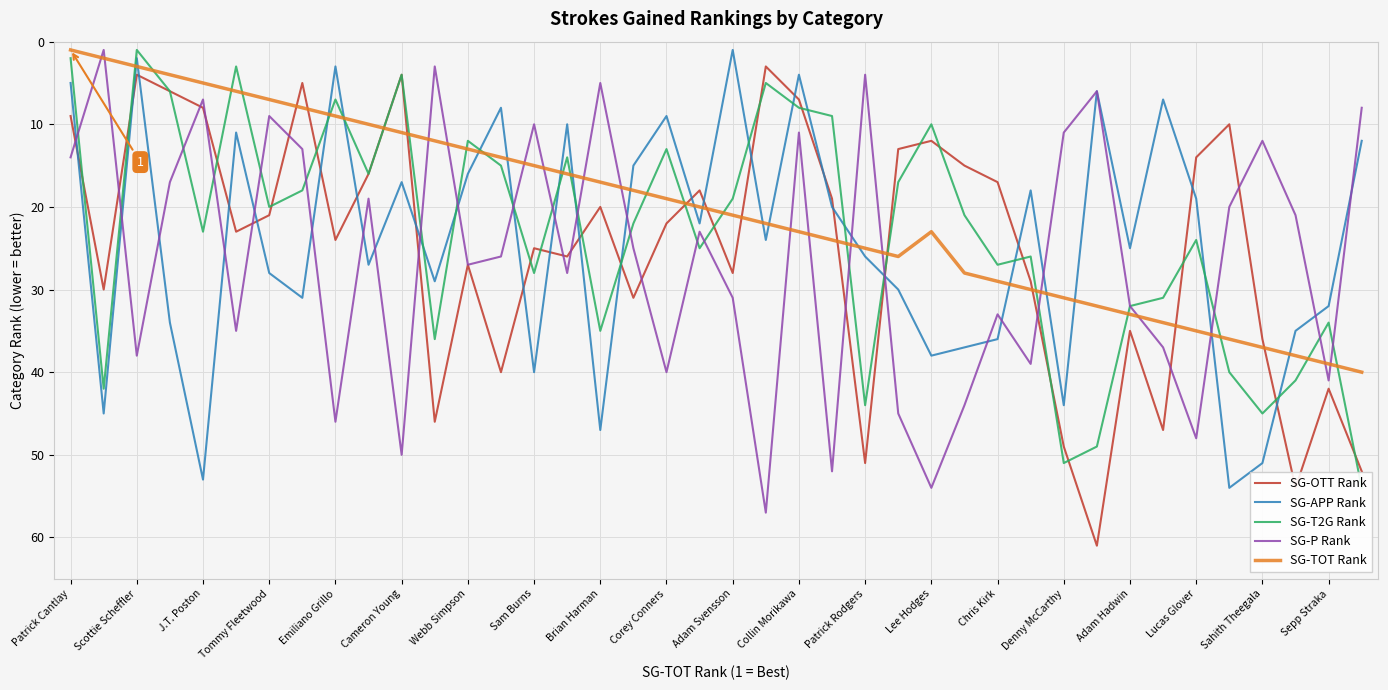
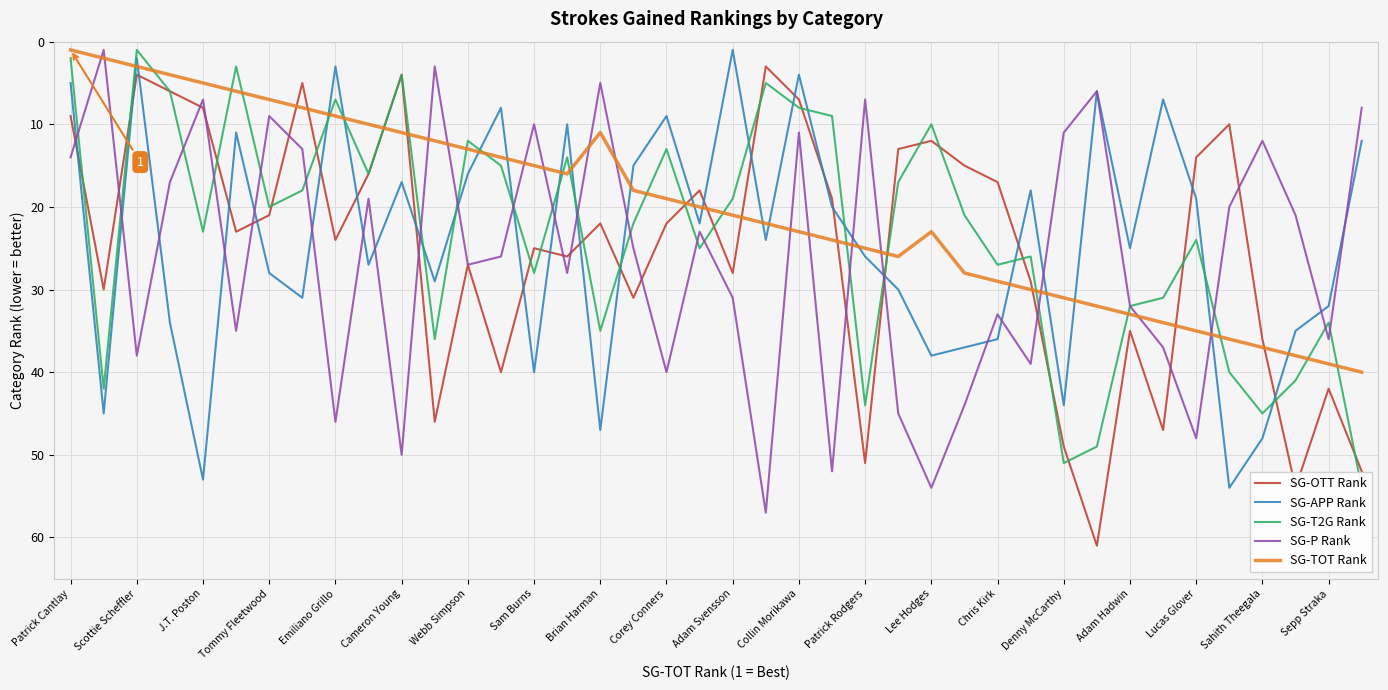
  {
    "SG-OTT Rank": {
      "Patrick Cantlay": 9,
      "Scottie Scheffler": 4,
      "J.T. Poston": 8,
      "Tommy Fleetwood": 21,
      "Emiliano Grillo": 24,
      "Sam Burns": 25,
-     "Brian Harman": 20,
+     "Brian Harman": 22,
      "Corey Conners": 22,
      "Adam Svensson": 28,
      "Collin Morikawa": 7,
      "Patrick Rodgers": 51,
      "Lee Hodges": 12,
      "Chris Kirk": 17,
      "Denny McCarthy": 49,
      "Adam Hadwin": 35,
      "Lucas Glover": 14,
      "Sahith Theegala": 36,
      "Sepp Straka": 42
    },
    "SG-APP Rank": {
      "Patrick Cantlay": 5,
      "Scottie Scheffler": 2,
      "J.T. Poston": 53,
      "Tommy Fleetwood": 28,
      "Emiliano Grillo": 3,
      "Cameron Young": 17,
      "Webb Simpson": 16,
      "Sam Burns": 40,
      "Brian Harman": 47,
      "Corey Conners": 9,
      "Adam Svensson": 1,
      "Collin Morikawa": 4,
      "Patrick Rodgers": 26,
      "Lee Hodges": 38,
      "Chris Kirk": 36,
      "Denny McCarthy": 44,
      "Adam Hadwin": 25,
      "Lucas Glover": 19,
-     "Sahith Theegala": 51,
+     "Sahith Theegala": 48,
      "Sepp Straka": 32
    },
    "SG-T2G Rank": {
      "Patrick Cantlay": 2,
      "Scottie Scheffler": 1,
      "J.T. Poston": 23,
      "Tommy Fleetwood": 20,
      "Emiliano Grillo": 7,
      "Webb Simpson": 12,
      "Sam Burns": 28,
      "Brian Harman": 35,
      "Corey Conners": 13,
      "Adam Svensson": 19,
      "Collin Morikawa": 8,
      "Patrick Rodgers": 44,
      "Lee Hodges": 10,
      "Chris Kirk": 27,
      "Denny McCarthy": 51,
      "Lucas Glover": 24,
      "Sahith Theegala": 45,
      "Sepp Straka": 34
    },
    "SG-P Rank": {
      "Patrick Cantlay": 14,
      "Scottie Scheffler": 38,
      "J.T. Poston": 7,
      "Tommy Fleetwood": 9,
      "Emiliano Grillo": 46,
      "Cameron Young": 50,
      "Sam Burns": 10,
      "Brian Harman": 5,
      "Corey Conners": 40,
      "Adam Svensson": 31,
      "Collin Morikawa": 11,
-     "Patrick Rodgers": 4,
+     "Patrick Rodgers": 7,
      "Lee Hodges": 54,
      "Chris Kirk": 33,
      "Denny McCarthy": 11,
      "Lucas Glover": 48,
      "Sahith Theegala": 12,
-     "Sepp Straka": 41
+     "Sepp Straka": 36
    },
    "SG-TOT Rank": {
      "Patrick Cantlay": 1,
      "Scottie Scheffler": 3,
      "J.T. Poston": 5,
      "Tommy Fleetwood": 7,
      "Emiliano Grillo": 9,
      "Cameron Young": 11,
      "Webb Simpson": 13,
      "Sam Burns": 15,
-     "Brian Harman": 17,
+     "Brian Harman": 11,
      "Corey Conners": 19,
      "Adam Svensson": 21,
      "Collin Morikawa": 23,
      "Patrick Rodgers": 25,
      "Lee Hodges": 23,
      "Chris Kirk": 29,
      "Denny McCarthy": 31,
      "Adam Hadwin": 33,
      "Lucas Glover": 35,
      "Sahith Theegala": 37,
      "Sepp Straka": 39
    }
  }
